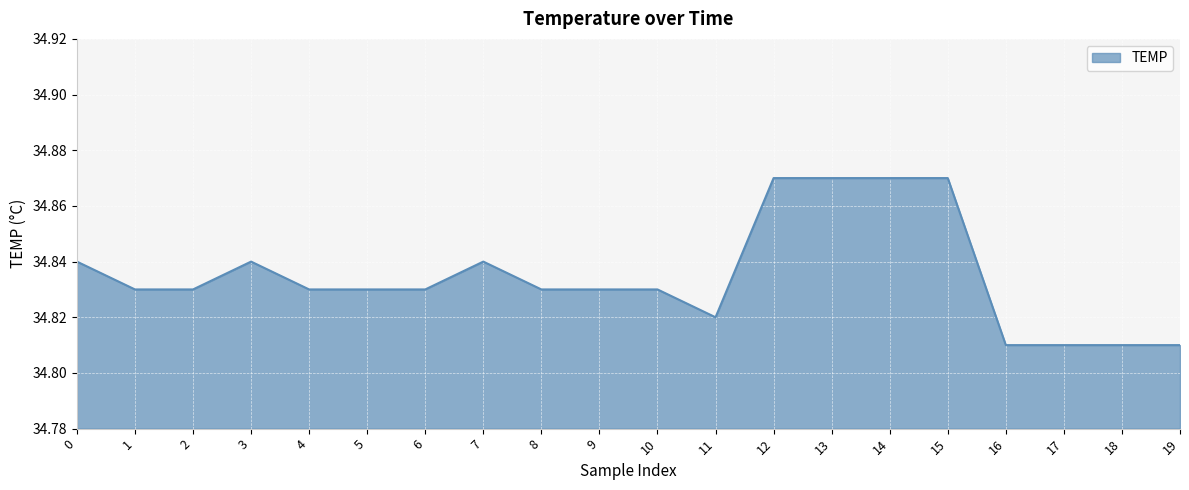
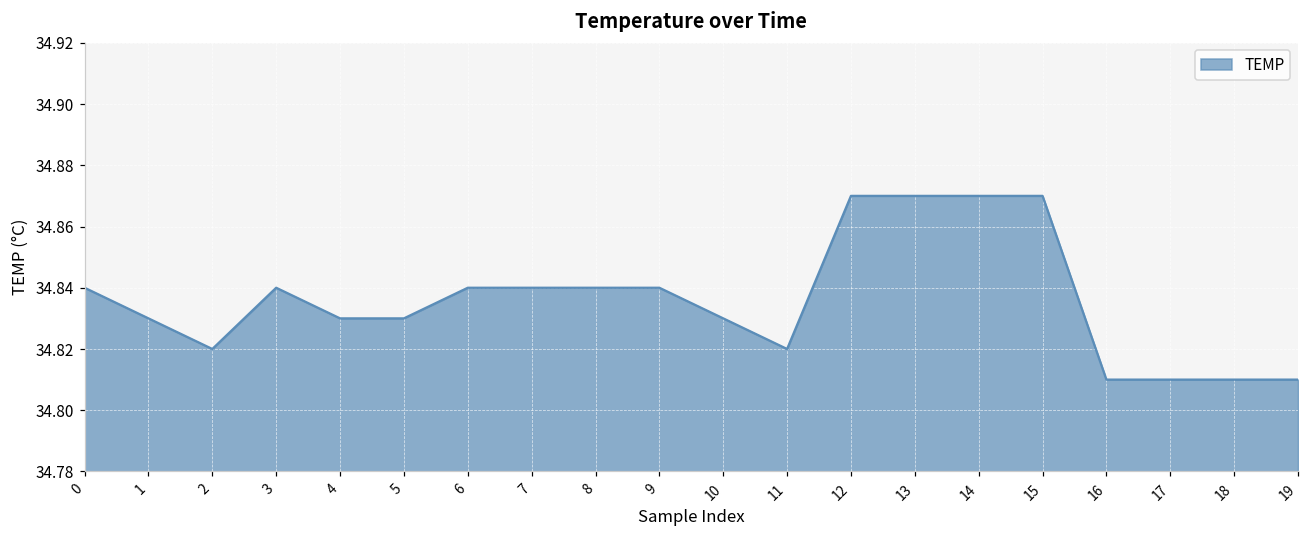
  {
    "0": 34.84,
    "1": 34.83,
-   "2": 34.83,
+   "2": 34.82,
    "3": 34.84,
    "4": 34.83,
    "5": 34.83,
-   "6": 34.83,
+   "6": 34.84,
    "7": 34.84,
-   "8": 34.83,
-   "9": 34.83,
+   "8": 34.84,
+   "9": 34.84,
    "10": 34.83,
    "11": 34.82,
    "12": 34.87,
    "13": 34.87,
    "14": 34.87,
    "15": 34.87,
    "16": 34.81,
    "17": 34.81,
    "18": 34.81,
    "19": 34.81
  }
